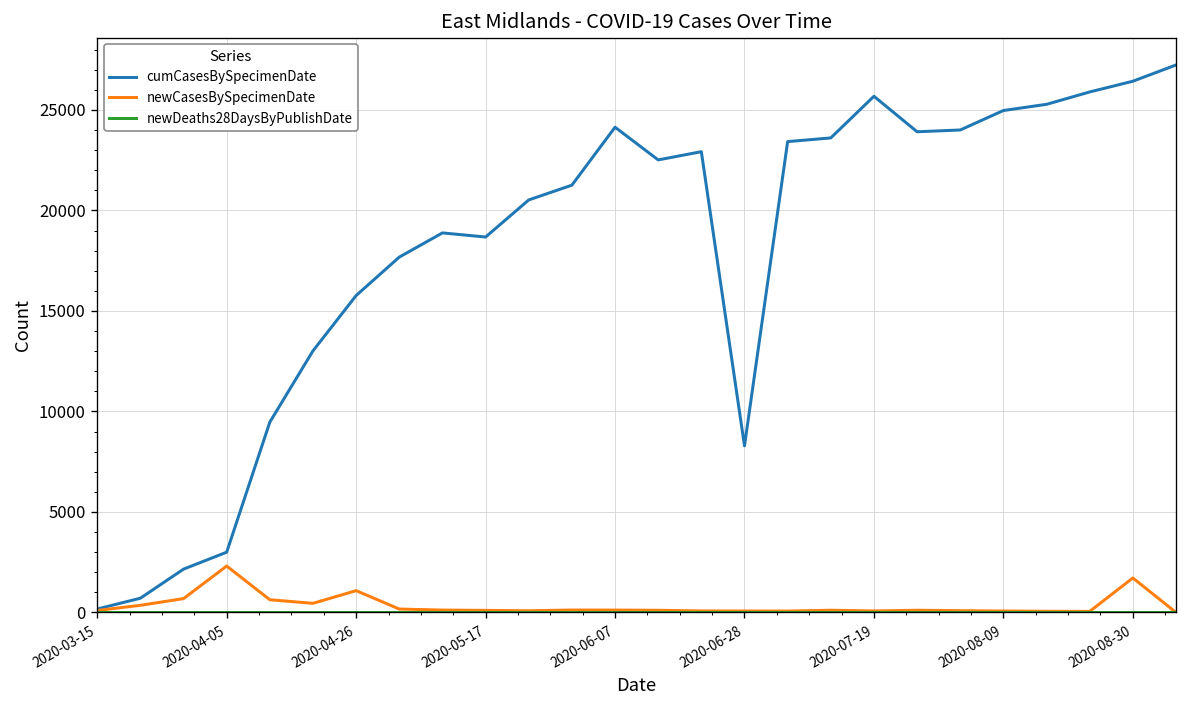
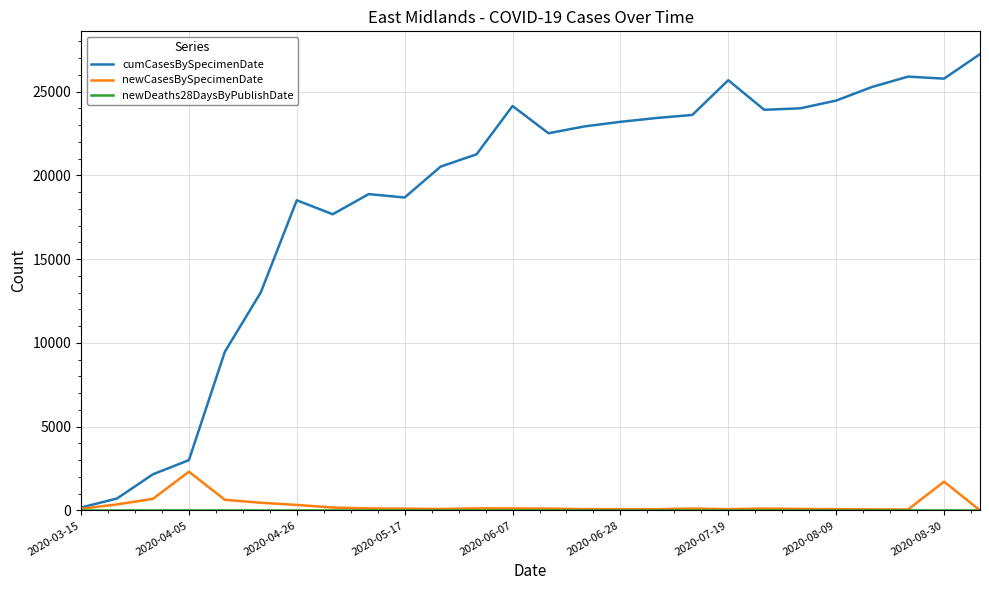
  {
    "cumCasesBySpecimenDate": {
      "2020-04-05": 3000,
-     "2020-04-26": 15800,
+     "2020-04-26": 18500,
      "2020-05-17": 18700,
      "2020-06-07": 24100,
-     "2020-06-28": 8300,
+     "2020-06-28": 23200,
      "2020-07-19": 25700,
-     "2020-08-09": 25000,
-     "2020-08-30": 26400
+     "2020-08-09": 24500,
+     "2020-08-30": 25800
    },
    "newCasesBySpecimenDate": {
      "2020-04-05": 2300,
-     "2020-04-26": 1100,
+     "2020-04-26": 300,
      "2020-08-30": 1700
    },
    "newDeaths28DaysByPublishDate": {
      "2020-04-05": 0,
      "2020-04-26": 0,
      "2020-08-30": 0
    }
  }
